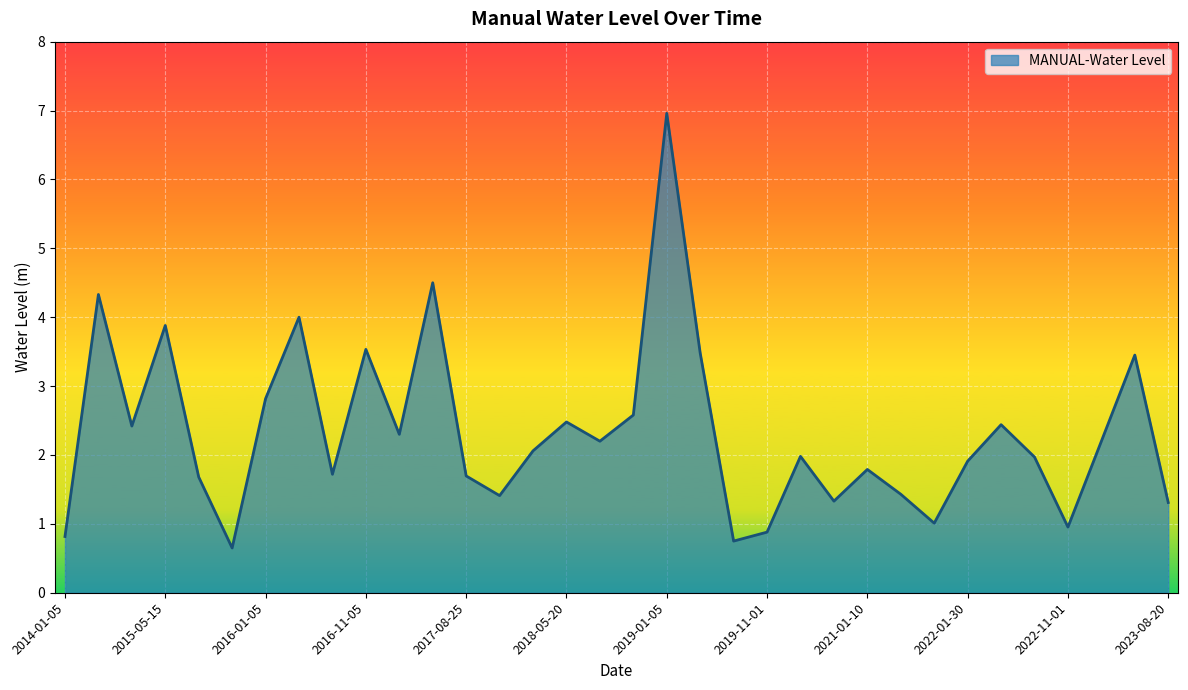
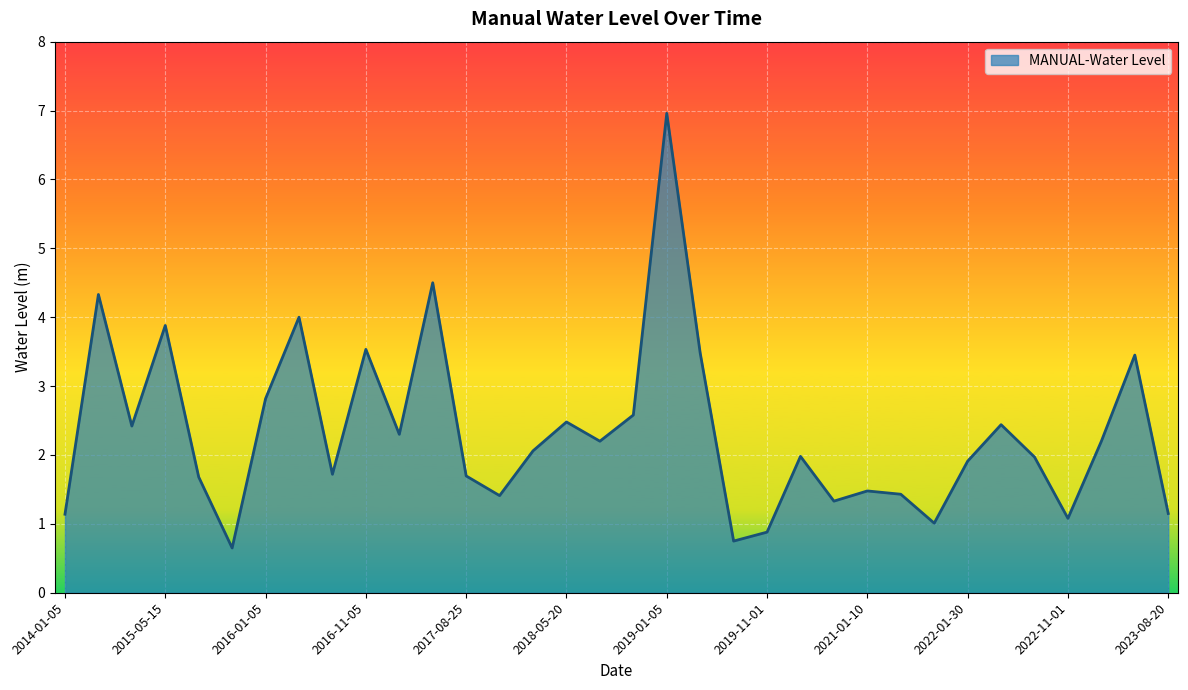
  {
-   "2014-01-05": 0.8,
+   "2014-01-05": 1.1,
    "2015-05-15": 3.9,
    "2016-01-05": 2.8,
    "2016-11-05": 3.5,
    "2017-08-25": 1.7,
    "2018-05-20": 2.5,
    "2019-01-05": 7.0,
    "2019-11-01": 0.9,
-   "2021-01-10": 1.8,
+   "2021-01-10": 1.5,
    "2022-01-30": 1.9,
-   "2022-11-01": 1.0,
-   "2023-08-20": 1.3
+   "2022-11-01": 1.1,
+   "2023-08-20": 1.2
  }
